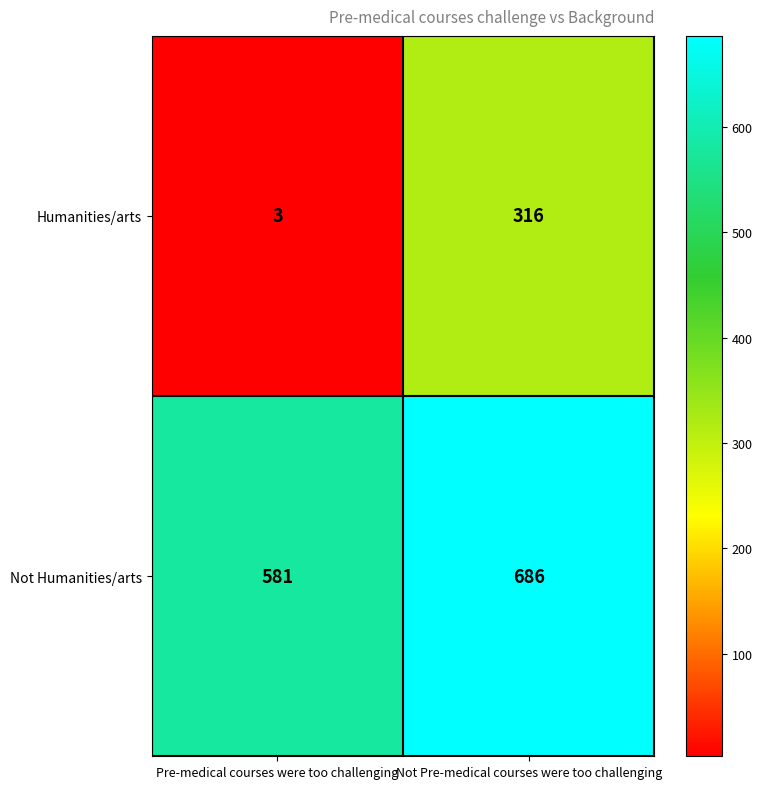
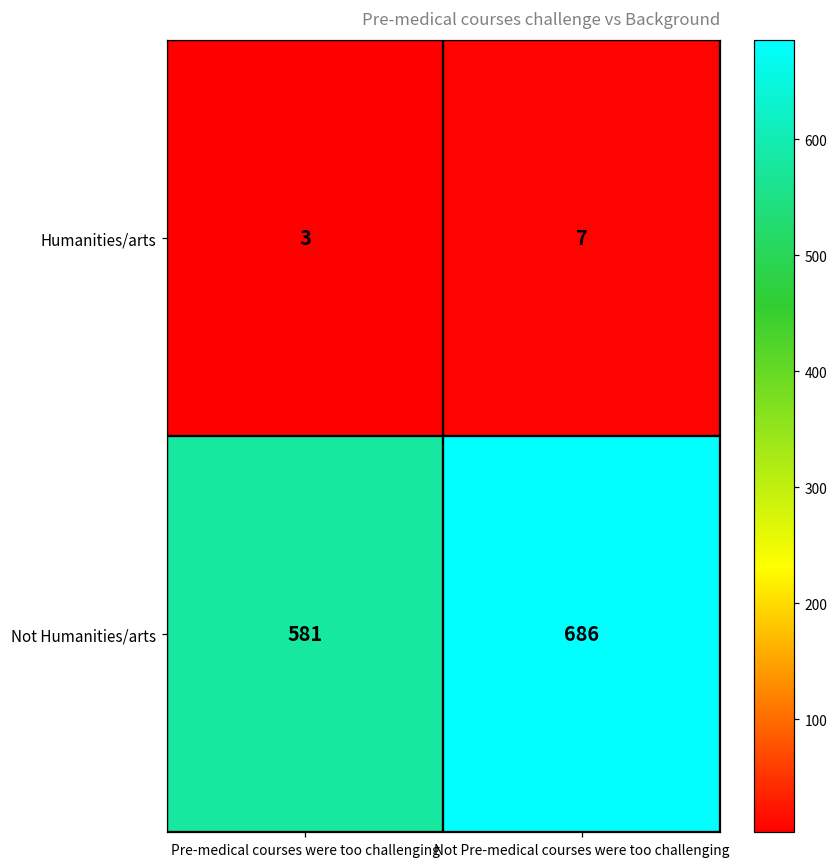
  {
    "Humanities/arts": {
      "Pre-medical courses were too challenging": 3,
-     "Not Pre-medical courses were too challenging": 316
+     "Not Pre-medical courses were too challenging": 7
    },
    "Not Humanities/arts": {
      "Pre-medical courses were too challenging": 581,
      "Not Pre-medical courses were too challenging": 686
    }
  }
